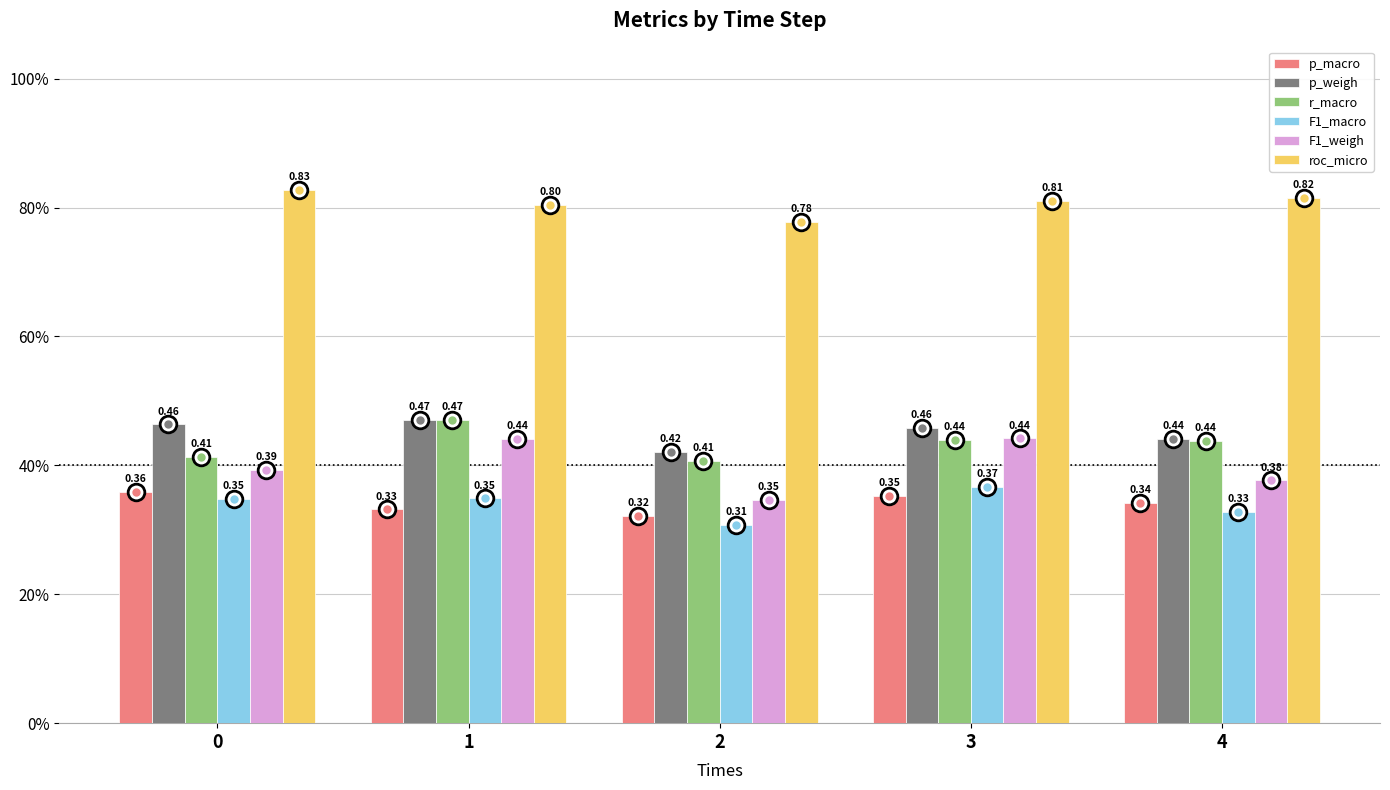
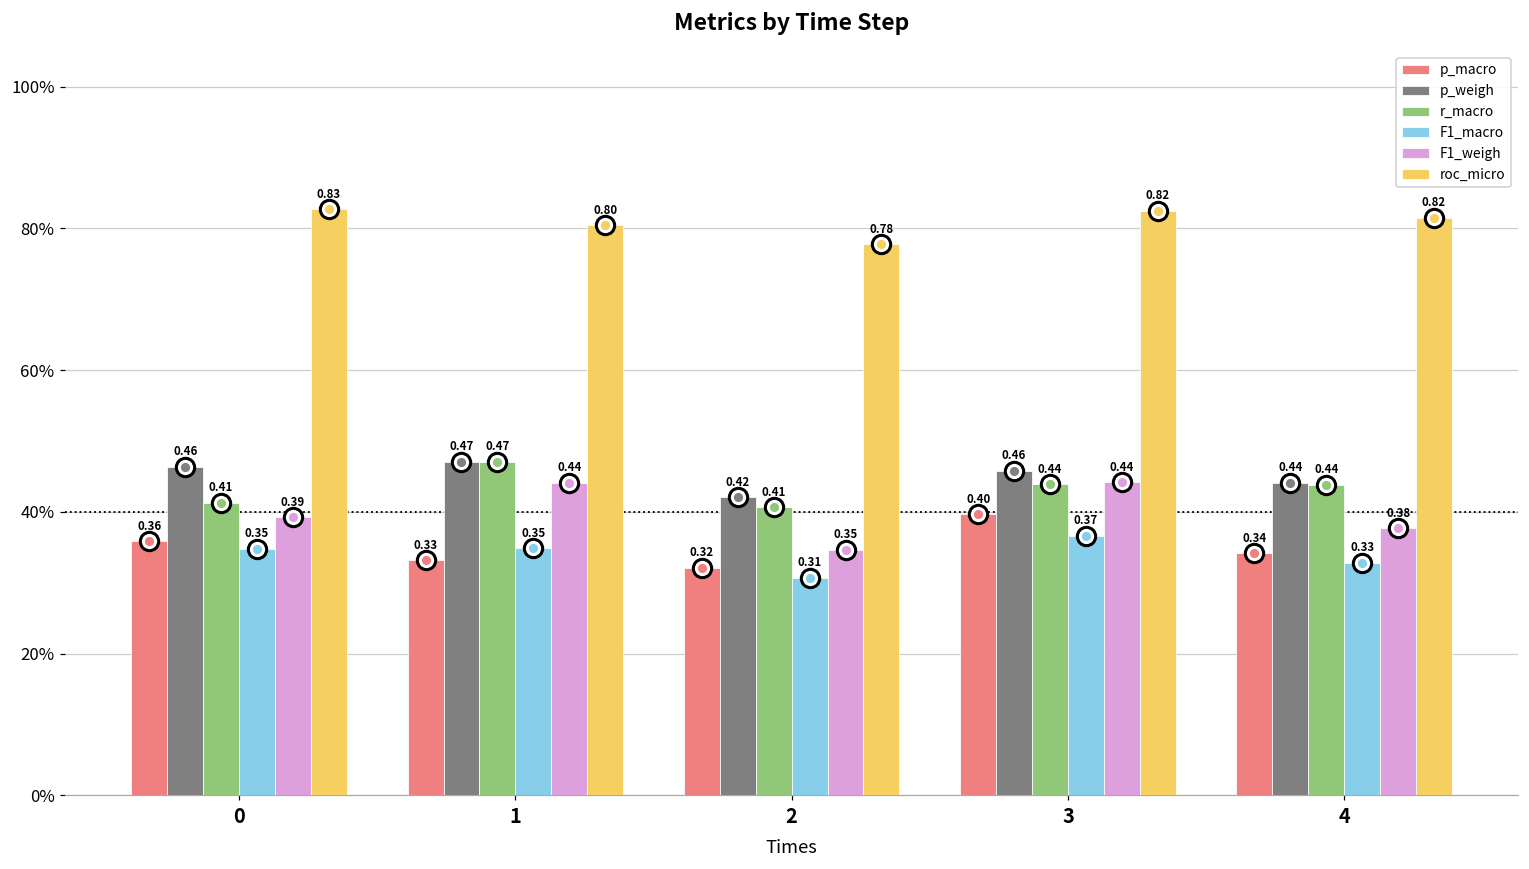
  {
    "p_macro": {
      "0": 0.36,
      "1": 0.33,
      "2": 0.32,
-     "3": 0.35,
+     "3": 0.40,
      "4": 0.34
    },
    "p_weigh": {
      "0": 0.46,
      "1": 0.47,
      "2": 0.42,
      "3": 0.46,
      "4": 0.44
    },
    "r_macro": {
      "0": 0.41,
      "1": 0.47,
      "2": 0.41,
      "3": 0.44,
      "4": 0.44
    },
    "F1_macro": {
      "0": 0.35,
      "1": 0.35,
      "2": 0.31,
      "3": 0.37,
      "4": 0.33
    },
    "roc_micro": {
      "0": 0.83,
      "1": 0.80,
      "2": 0.78,
-     "3": 0.81,
+     "3": 0.82,
      "4": 0.82
    }
  }
